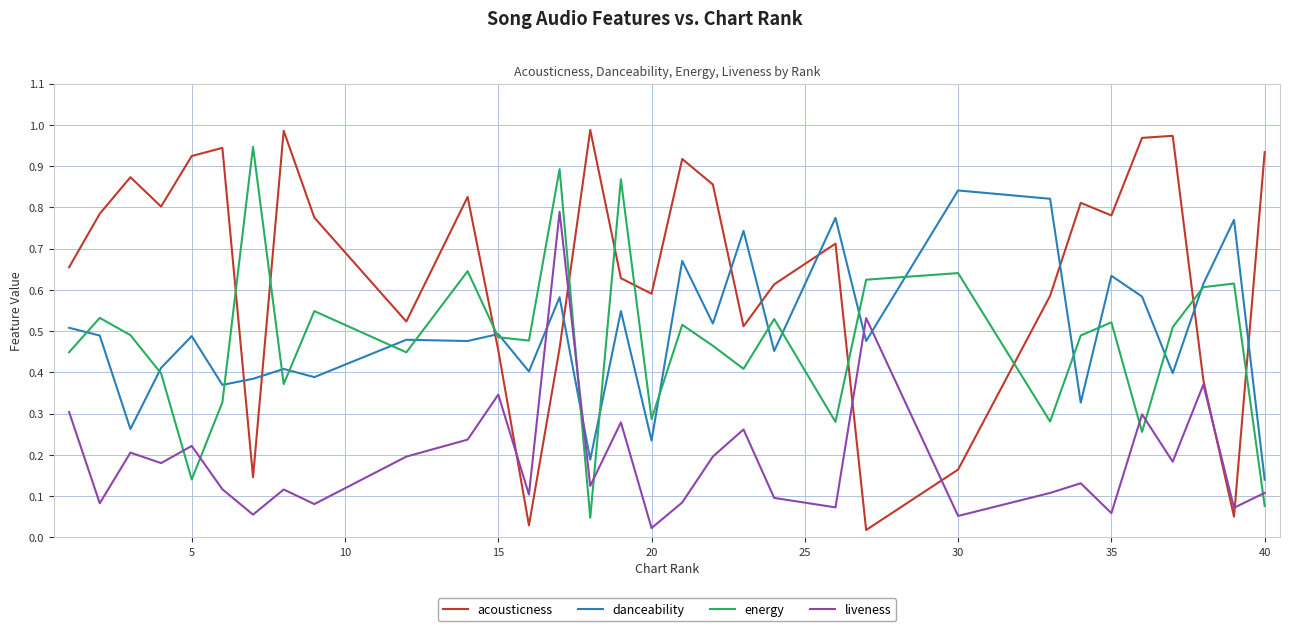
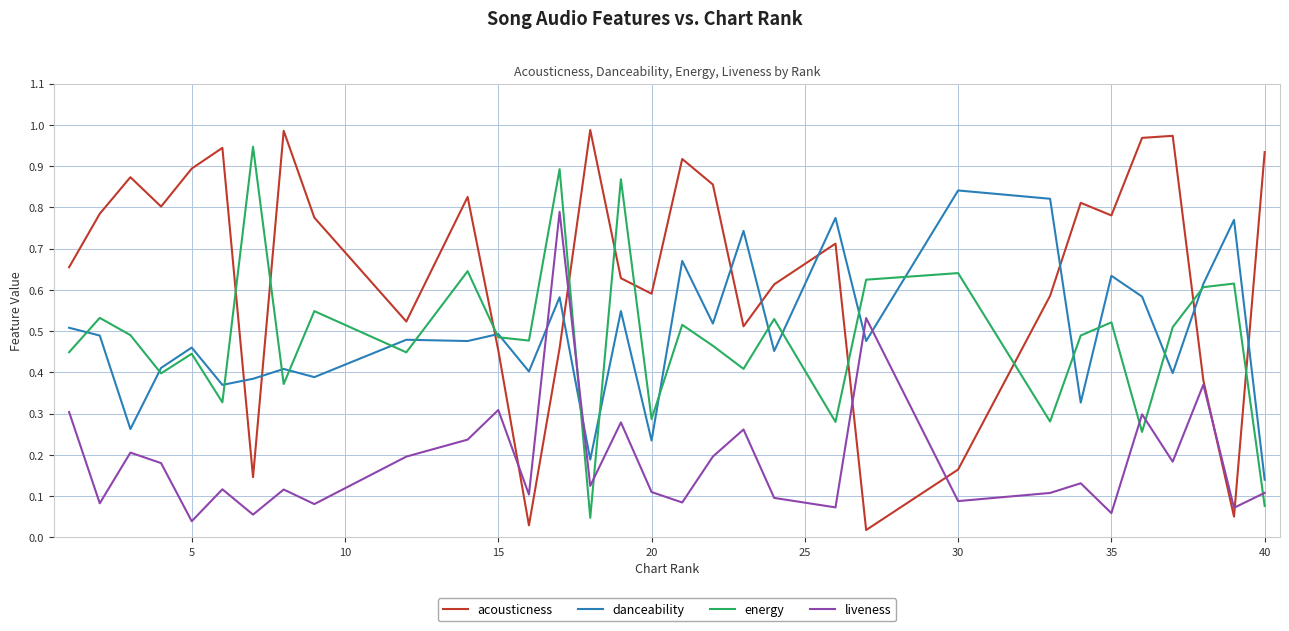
  {
    "acousticness": {
-     "5": 0.92,
+     "5": 0.89,
      "15": 0.45,
      "20": 0.59,
      "30": 0.16,
      "35": 0.78,
      "40": 0.93
    },
    "danceability": {
-     "5": 0.49,
+     "5": 0.46,
      "15": 0.49,
      "20": 0.23,
      "30": 0.84,
      "35": 0.63,
      "40": 0.14
    },
    "energy": {
-     "5": 0.14,
+     "5": 0.44,
      "15": 0.48,
      "20": 0.29,
      "30": 0.64,
      "35": 0.52,
      "40": 0.08
    },
    "liveness": {
-     "5": 0.22,
-     "15": 0.35,
-     "20": 0.02,
-     "30": 0.05,
+     "5": 0.04,
+     "15": 0.31,
+     "20": 0.11,
+     "30": 0.09,
      "35": 0.06,
      "40": 0.11
    }
  }
